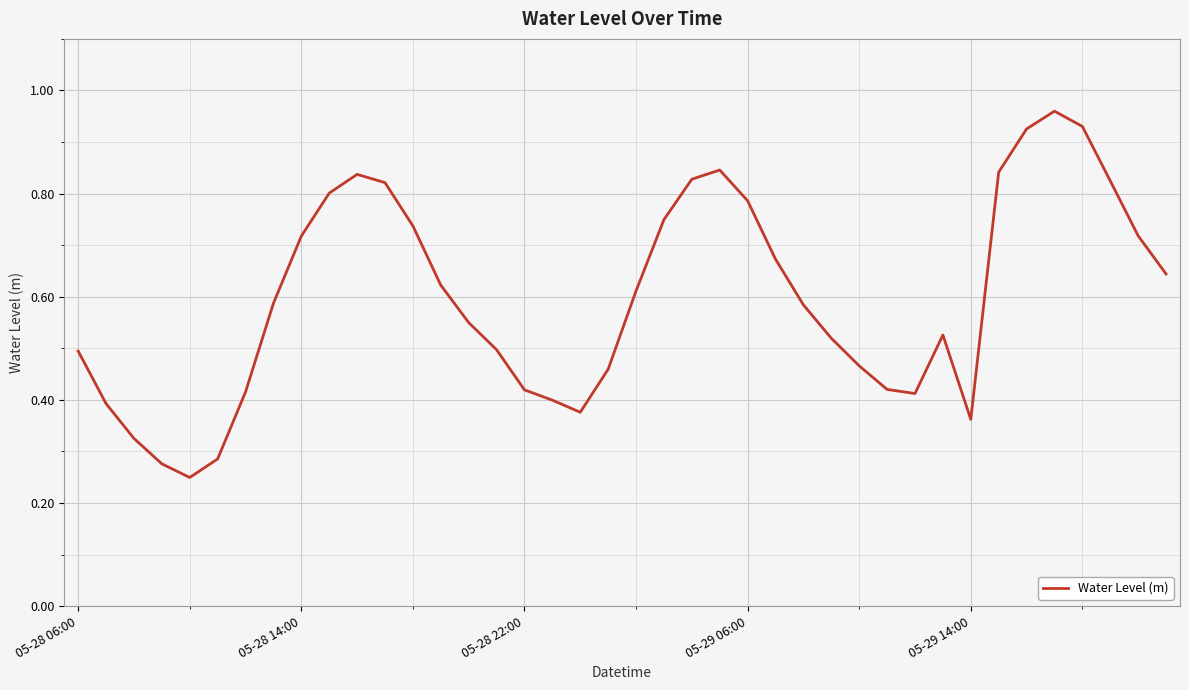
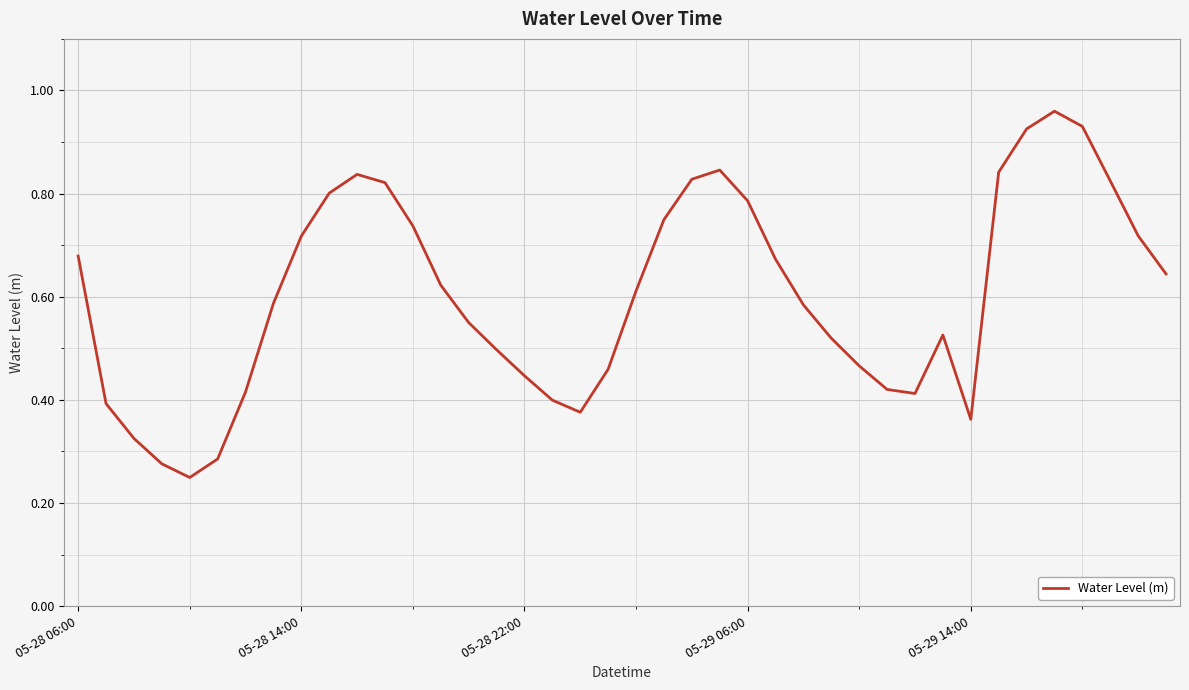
  {
-   "05-28 06:00": 0.49,
+   "05-28 06:00": 0.68,
    "05-28 14:00": 0.72,
-   "05-28 22:00": 0.42,
+   "05-28 22:00": 0.45,
    "05-29 06:00": 0.79,
    "05-29 14:00": 0.36
  }
